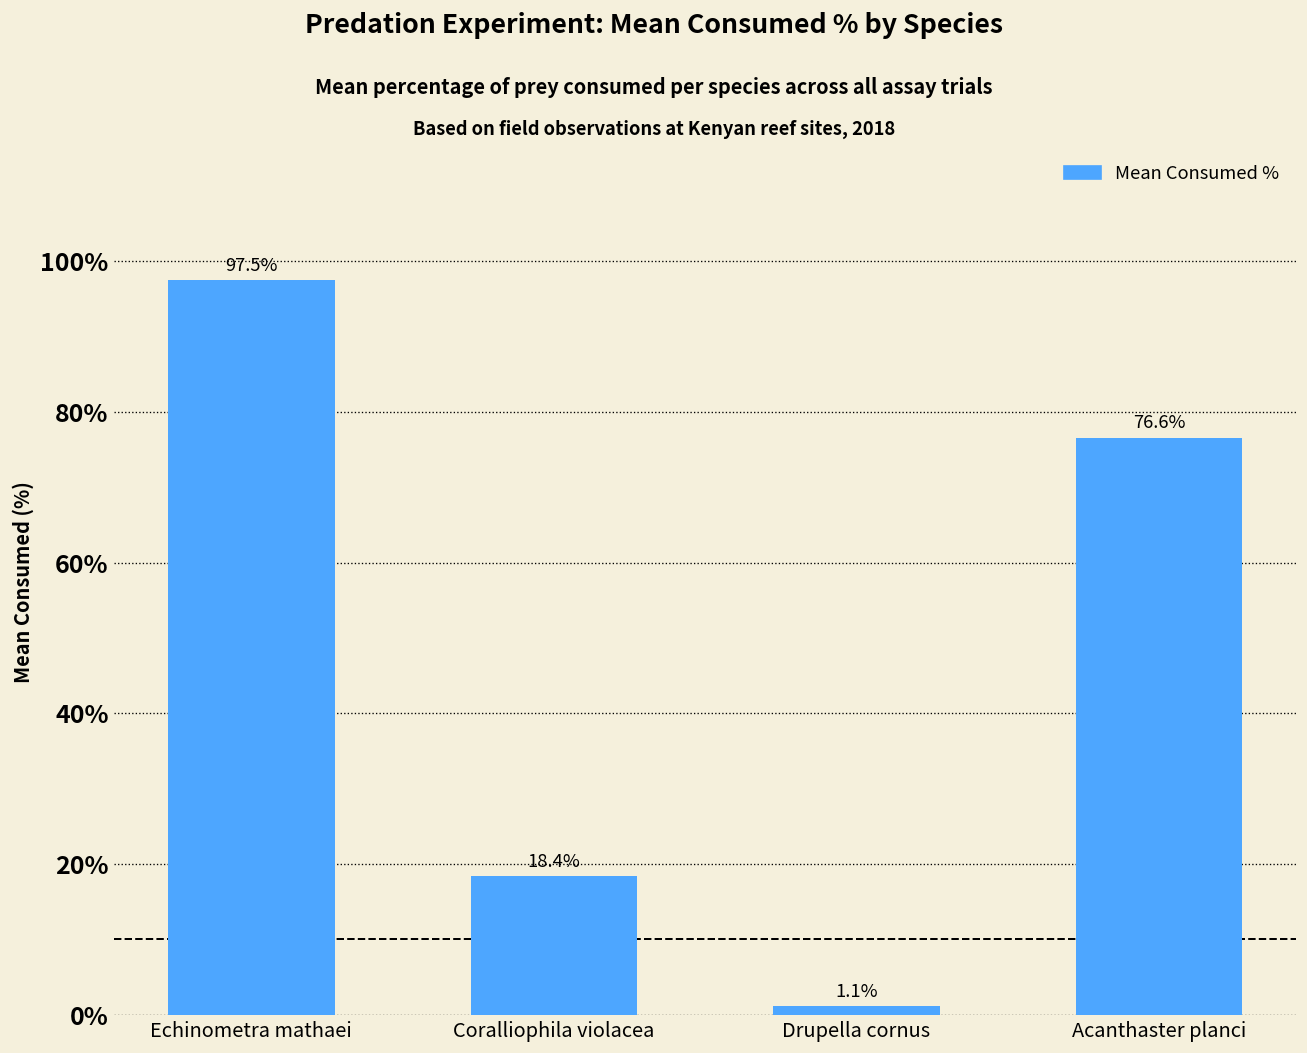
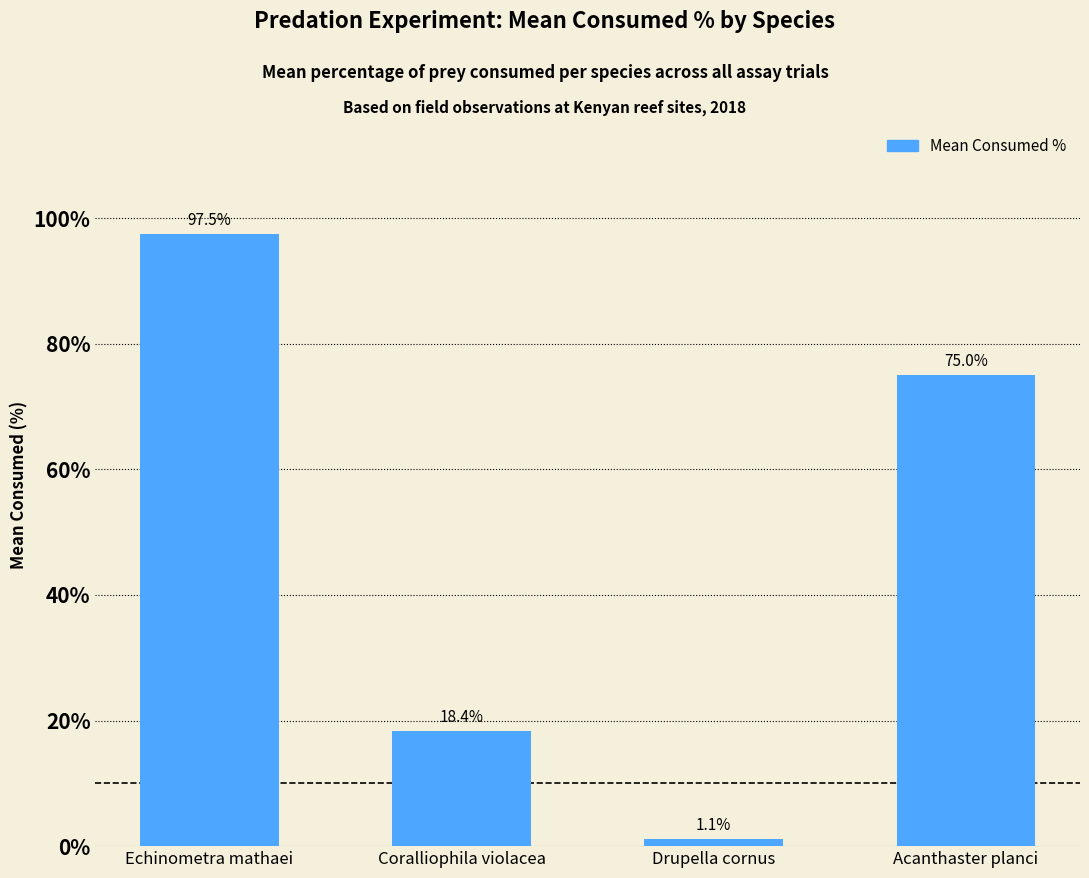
  {
    "Echinometra mathaei": "97.5%",
    "Coralliophila violacea": "18.4%",
    "Drupella cornus": "1.1%",
-   "Acanthaster planci": "76.6%"
+   "Acanthaster planci": "75.0%"
  }
